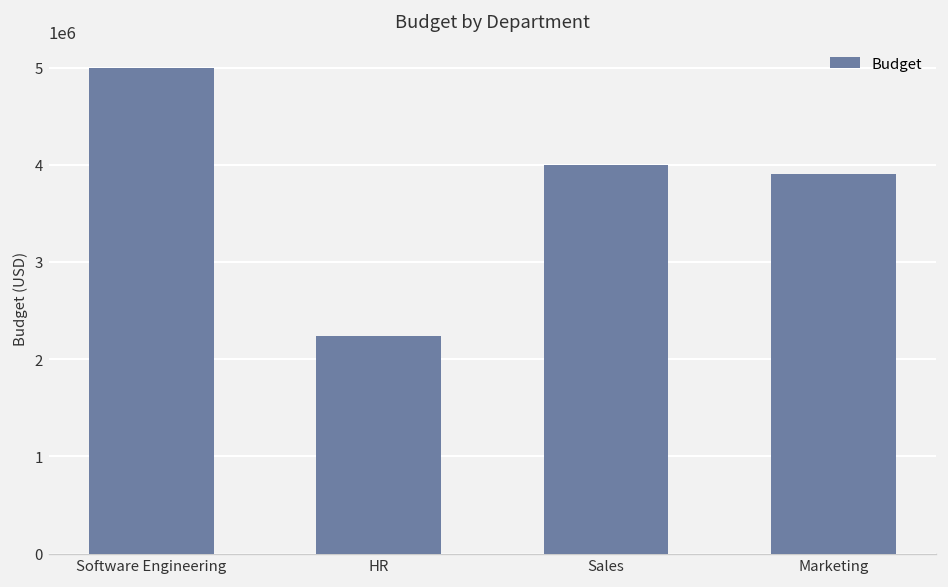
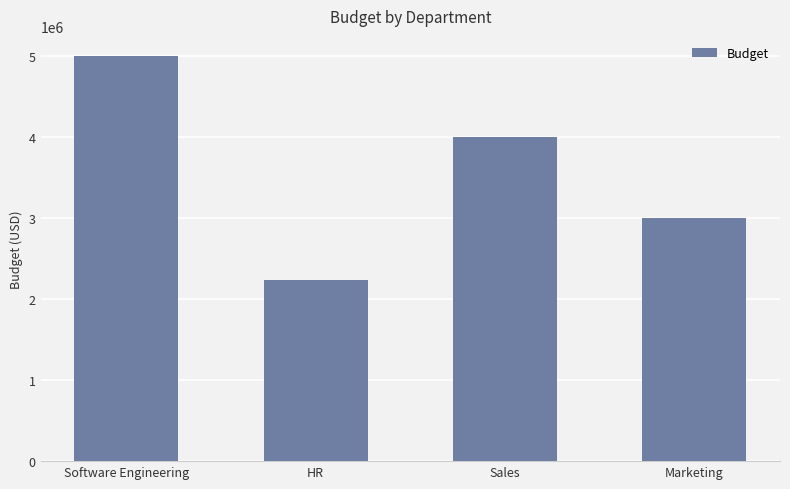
  {
    "Software Engineering": 5000000,
    "HR": 2200000,
    "Sales": 4000000,
-   "Marketing": 3900000
+   "Marketing": 3000000
  }
